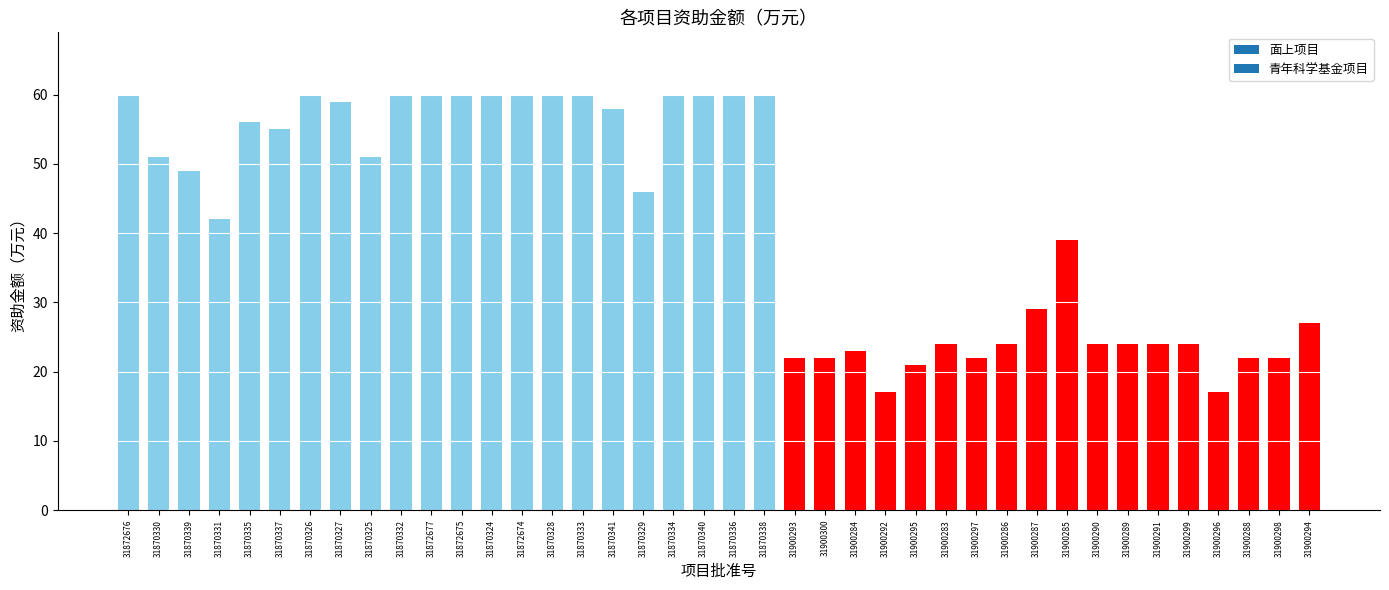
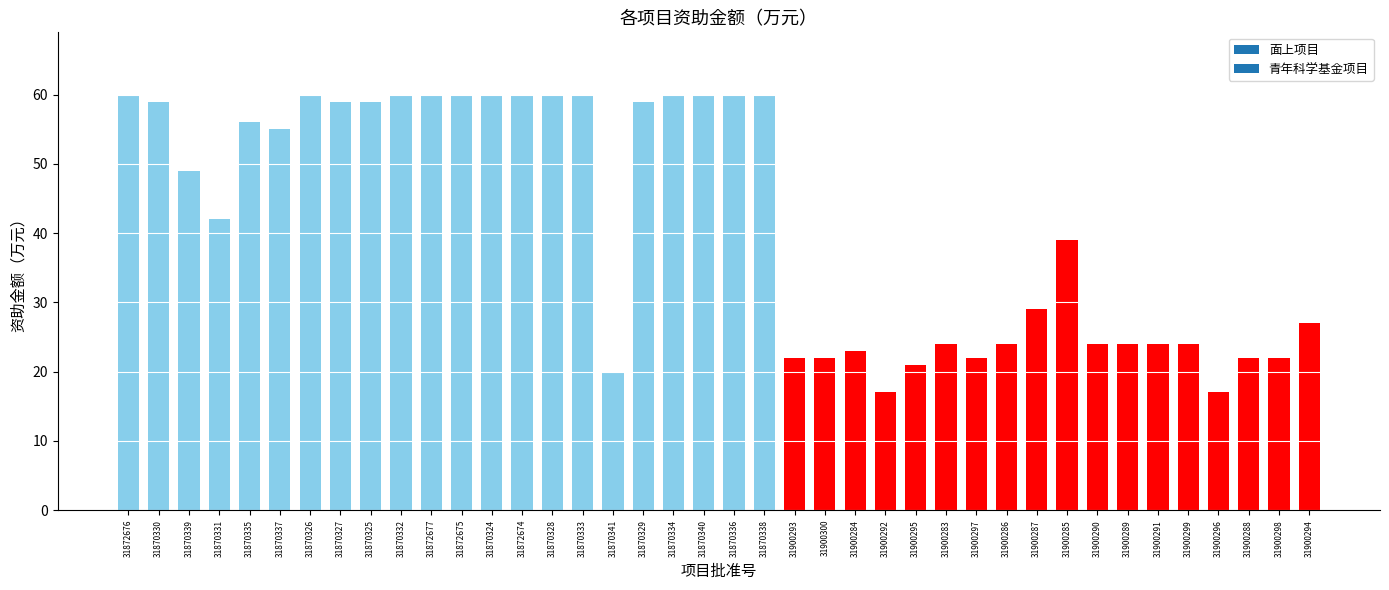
  {
    "31872676": 60,
-   "31870330": 51,
+   "31870330": 59,
    "31870339": 49,
    "31870331": 42,
    "31870335": 56,
    "31870337": 55,
    "31870326": 60,
    "31870327": 59,
-   "31870325": 51,
+   "31870325": 59,
    "31870332": 60,
    "31872677": 60,
    "31872675": 60,
    "31870324": 60,
    "31872674": 60,
    "31870328": 60,
    "31870333": 60,
-   "31870341": 58,
-   "31870329": 46,
+   "31870341": 20,
+   "31870329": 59,
    "31870334": 60,
    "31870340": 60,
    "31870336": 60,
    "31870338": 60,
    "31900293": 22,
    "31900300": 22,
    "31900284": 23,
    "31900292": 17,
    "31900295": 21,
    "31900283": 24,
    "31900297": 22,
    "31900286": 24,
    "31900287": 29,
    "31900285": 39,
    "31900290": 24,
    "31900289": 24,
    "31900291": 24,
    "31900299": 24,
    "31900296": 17,
    "31900288": 22,
    "31900298": 22,
    "31900294": 27
  }
